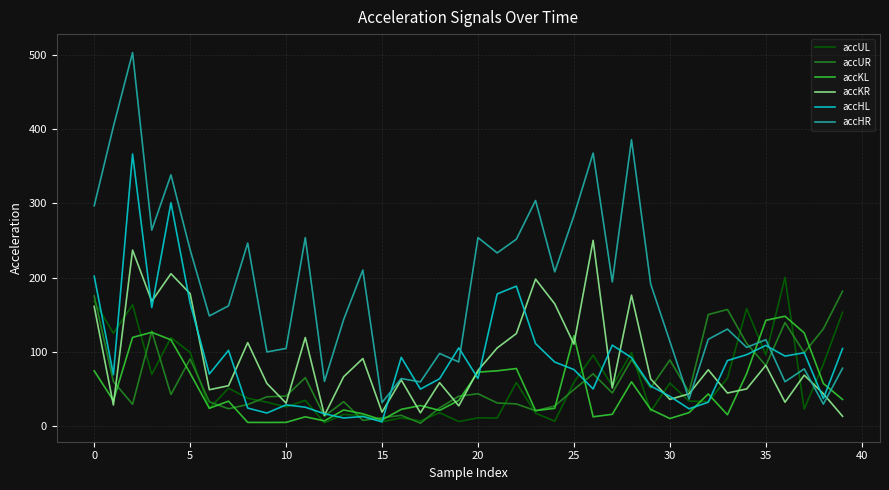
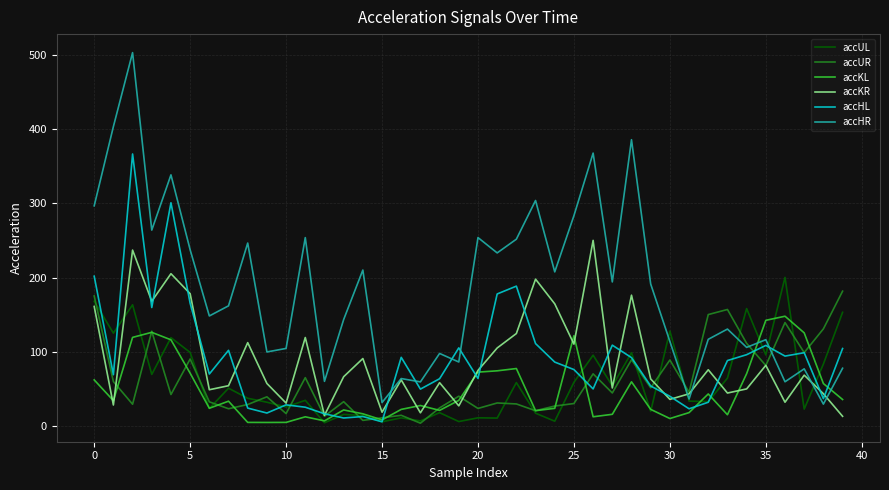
  {
    "accUL": {
      "0": 170,
      "5": 100,
      "20": 10,
      "25": 60,
-     "30": 60,
+     "30": 130,
      "35": 100
    },
    "accUR": {
      "0": 180,
      "5": 90,
-     "10": 40,
-     "20": 40,
-     "25": 50,
+     "10": 20,
+     "20": 20,
+     "25": 30,
      "30": 90
    },
    "accKL": {
-     "0": 70,
+     "0": 60,
      "5": 70,
      "10": 0,
      "25": 120,
      "30": 10,
      "35": 140
    },
    "accKR": {
      "0": 160,
      "5": 180,
      "15": 20,
      "25": 110,
      "30": 40
    }
  }
